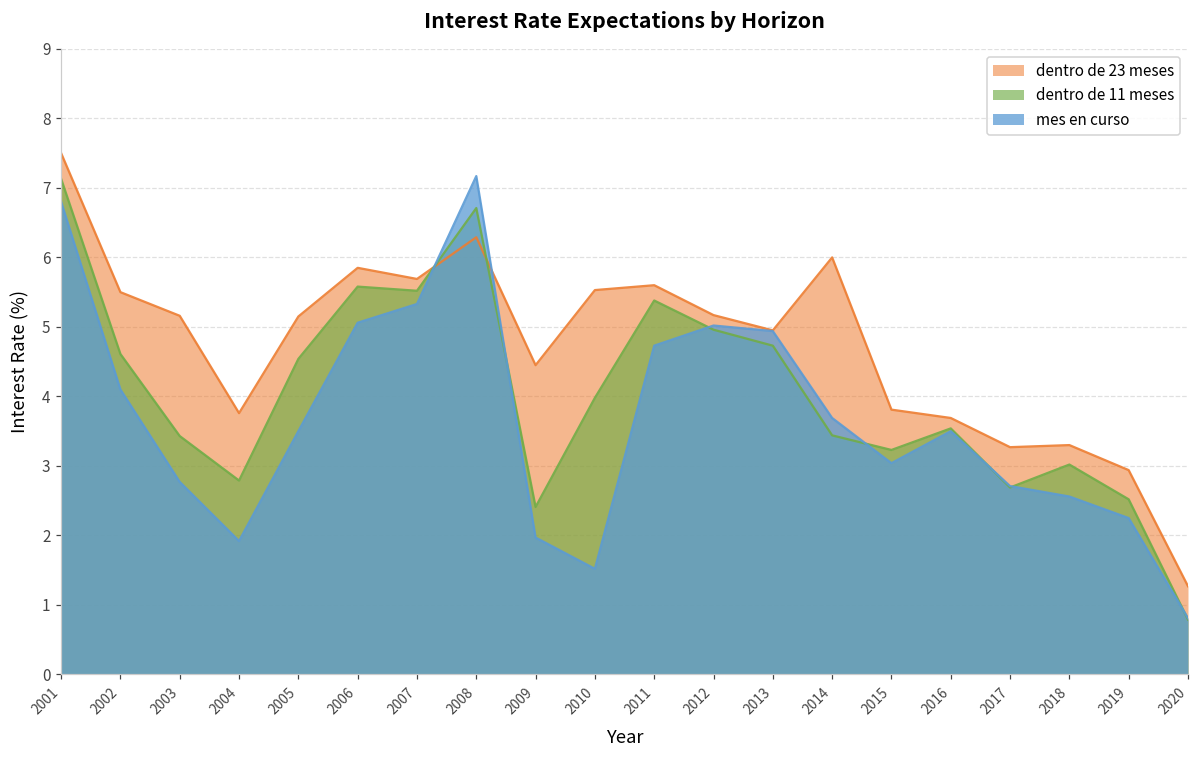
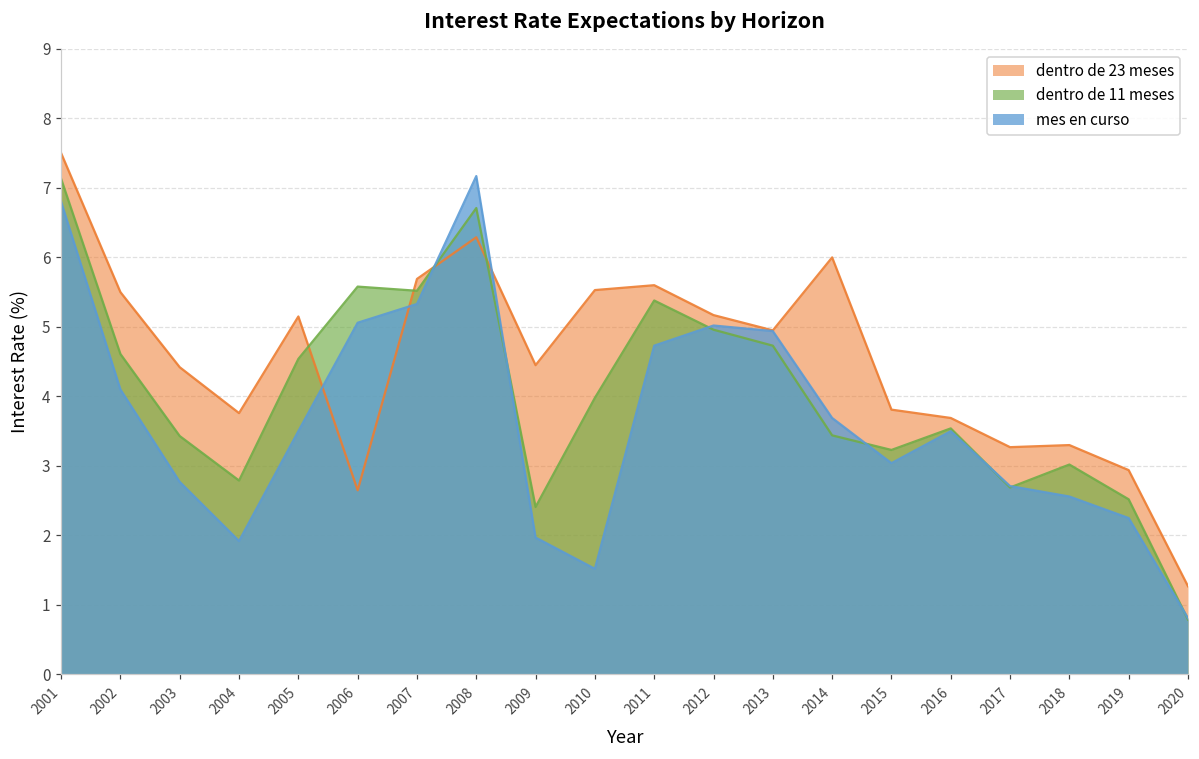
  {
    "dentro de 23 meses": {
      "2001": 7.5,
      "2002": 5.5,
-     "2003": 5.2,
+     "2003": 4.4,
      "2004": 3.8,
      "2005": 5.2,
-     "2006": 5.9,
+     "2006": 2.7,
      "2007": 5.7,
      "2008": 6.3,
      "2009": 4.5,
      "2010": 5.5,
      "2011": 5.6,
      "2012": 5.2,
      "2014": 6.0,
      "2015": 3.8,
      "2016": 3.7,
      "2017": 3.3,
      "2018": 3.3,
      "2019": 2.9,
      "2020": 1.3
    },
    "dentro de 11 meses": {
      "2001": 7.1,
      "2002": 4.6,
      "2003": 3.4,
      "2004": 2.8,
      "2005": 4.5,
      "2006": 5.6,
      "2007": 5.5,
      "2008": 6.7,
      "2009": 2.4,
      "2010": 4.0,
      "2011": 5.4,
      "2012": 5.0,
      "2013": 4.7,
      "2014": 3.4,
      "2015": 3.2,
      "2018": 3.0,
      "2019": 2.5
    },
    "mes en curso": {
      "2001": 6.8,
      "2002": 4.1,
      "2003": 2.8,
      "2004": 1.9,
      "2005": 3.5,
      "2006": 5.1,
      "2007": 5.3,
      "2008": 7.2,
      "2009": 2.0,
      "2010": 1.5,
      "2011": 4.7,
      "2012": 5.0,
      "2014": 3.7,
      "2015": 3.0,
      "2018": 2.6,
      "2019": 2.3
    }
  }
